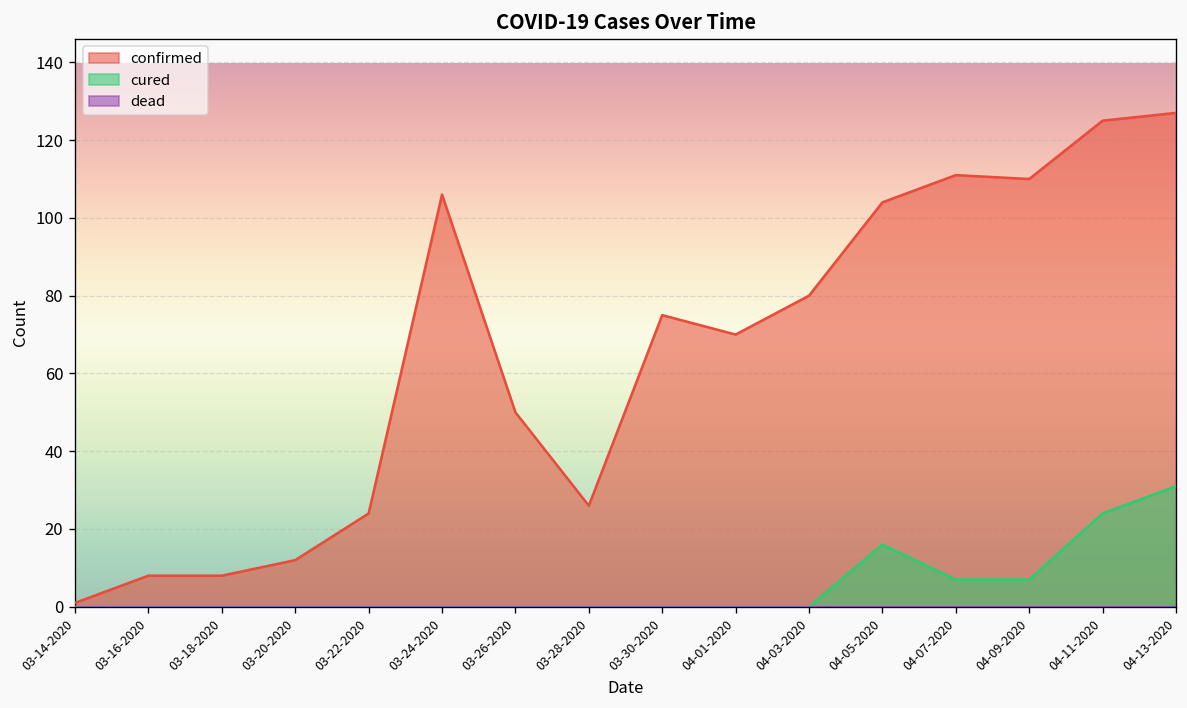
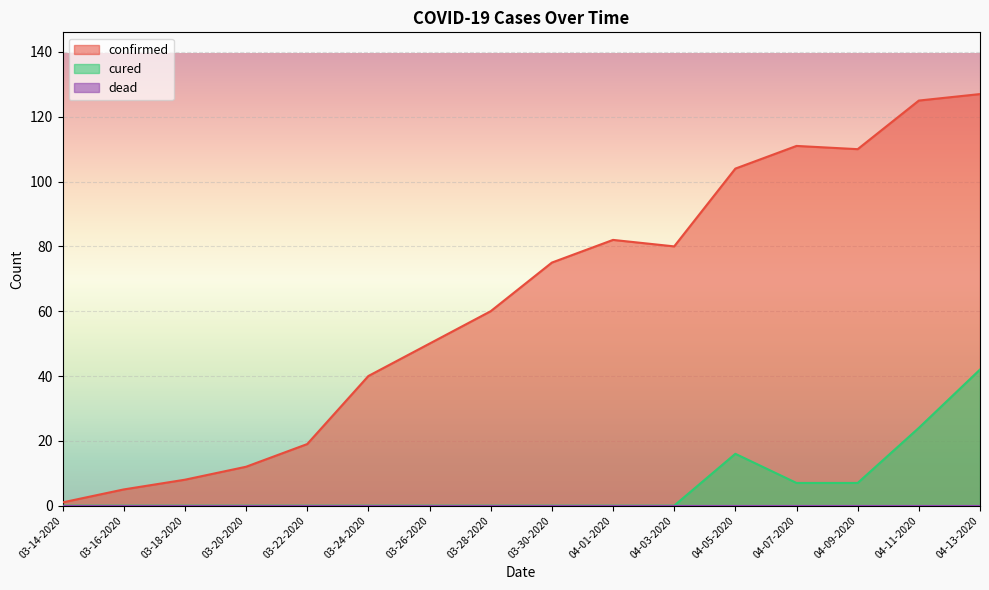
  {
    "confirmed": {
      "03-14-2020": 1,
-     "03-16-2020": 8,
+     "03-16-2020": 5,
      "03-18-2020": 8,
      "03-20-2020": 12,
-     "03-22-2020": 24,
-     "03-24-2020": 106,
+     "03-22-2020": 19,
+     "03-24-2020": 40,
      "03-26-2020": 50,
-     "03-28-2020": 26,
+     "03-28-2020": 60,
      "03-30-2020": 75,
-     "04-01-2020": 70,
+     "04-01-2020": 82,
      "04-03-2020": 80,
      "04-05-2020": 104,
      "04-07-2020": 111,
      "04-09-2020": 110,
      "04-11-2020": 125,
      "04-13-2020": 127
    },
    "cured": {
      "04-05-2020": 16,
      "04-07-2020": 7,
      "04-09-2020": 7,
      "04-11-2020": 24,
-     "04-13-2020": 31
+     "04-13-2020": 42
    },
    "dead": {
      "04-05-2020": 0,
      "04-07-2020": 0,
      "04-09-2020": 0,
      "04-11-2020": 0,
      "04-13-2020": 0
    }
  }
